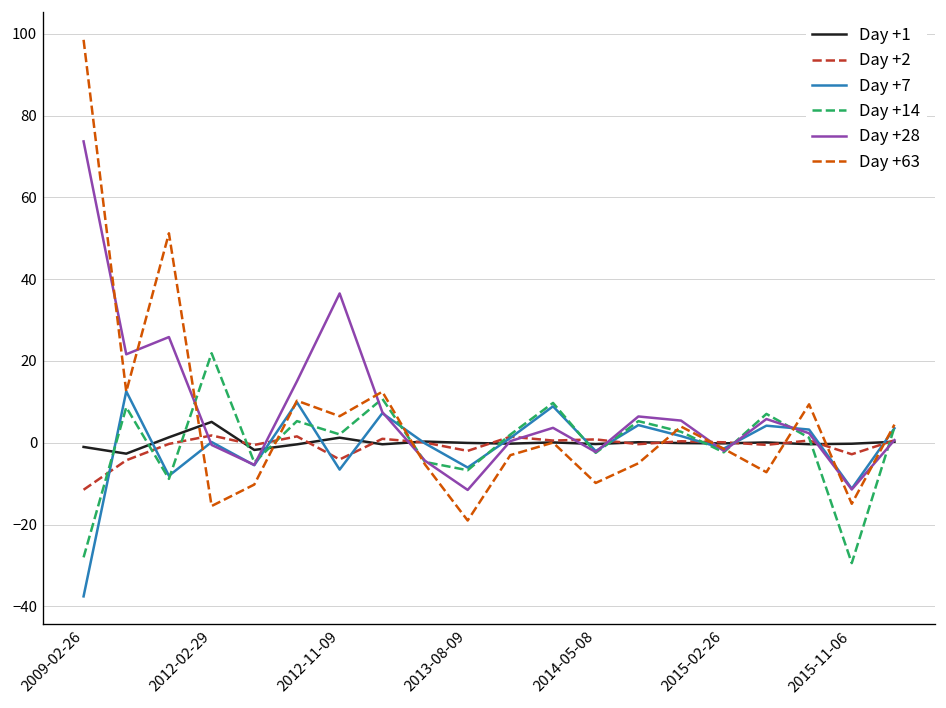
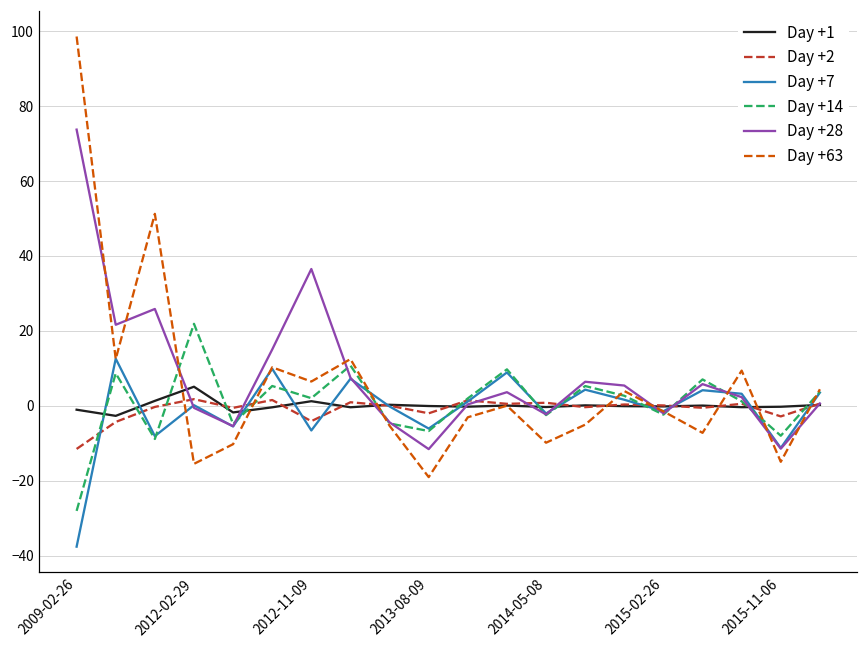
  {
    "Day +1": {
      "2009-02-26": -1,
      "2012-02-29": 5,
      "2012-11-09": 1,
      "2013-08-09": 0,
      "2014-05-08": 0,
      "2015-11-06": 0
    },
    "Day +7": {
      "2009-02-26": -38,
      "2012-11-09": -7
    },
    "Day +14": {
      "2009-02-26": -28,
      "2012-02-29": 22,
      "2012-11-09": 2,
-     "2015-11-06": -29
+     "2015-11-06": -8
    },
    "Day +28": {
      "2009-02-26": 74,
      "2012-11-09": 37,
      "2013-08-09": -12
    }
  }
